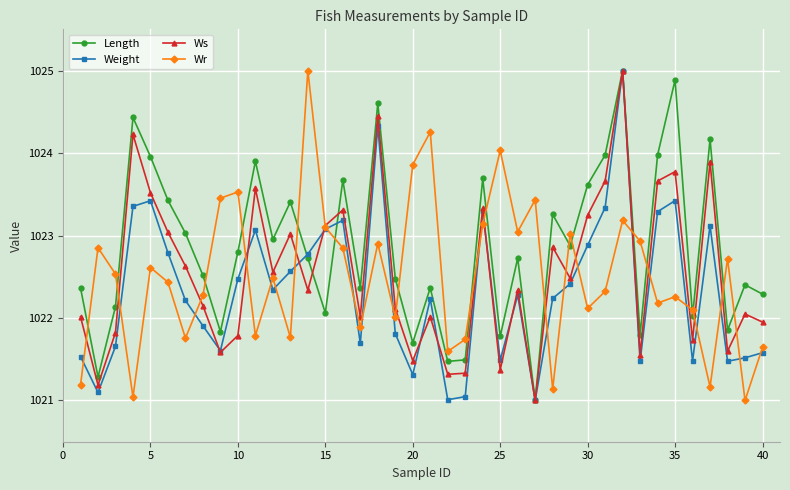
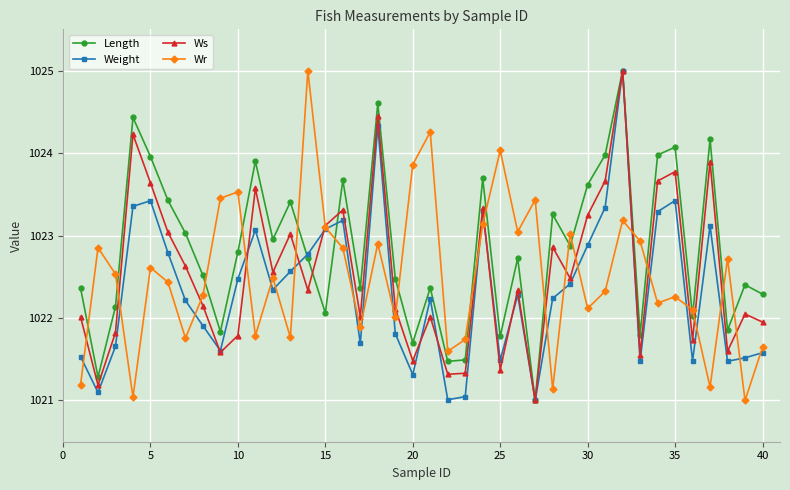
  {
    "Length": {
      "5": 1024.0,
      "10": 1022.8,
      "15": 1022.1,
      "20": 1021.7,
      "25": 1021.8,
      "30": 1023.6,
-     "35": 1024.9,
+     "35": 1024.1,
      "40": 1022.3
    },
    "Weight": {
      "5": 1023.4,
      "10": 1022.5,
      "20": 1021.3,
      "25": 1021.5,
      "30": 1022.9,
      "35": 1023.4,
      "40": 1021.6
    },
    "Ws": {
-     "5": 1023.5,
+     "5": 1023.6,
      "10": 1021.8,
      "20": 1021.5,
      "25": 1021.4,
      "30": 1023.2,
      "35": 1023.8,
      "40": 1022.0
    },
    "Wr": {
      "5": 1022.6,
      "10": 1023.5,
      "20": 1023.9,
      "25": 1024.0,
      "30": 1022.1,
      "35": 1022.3,
      "40": 1021.6
    }
  }
